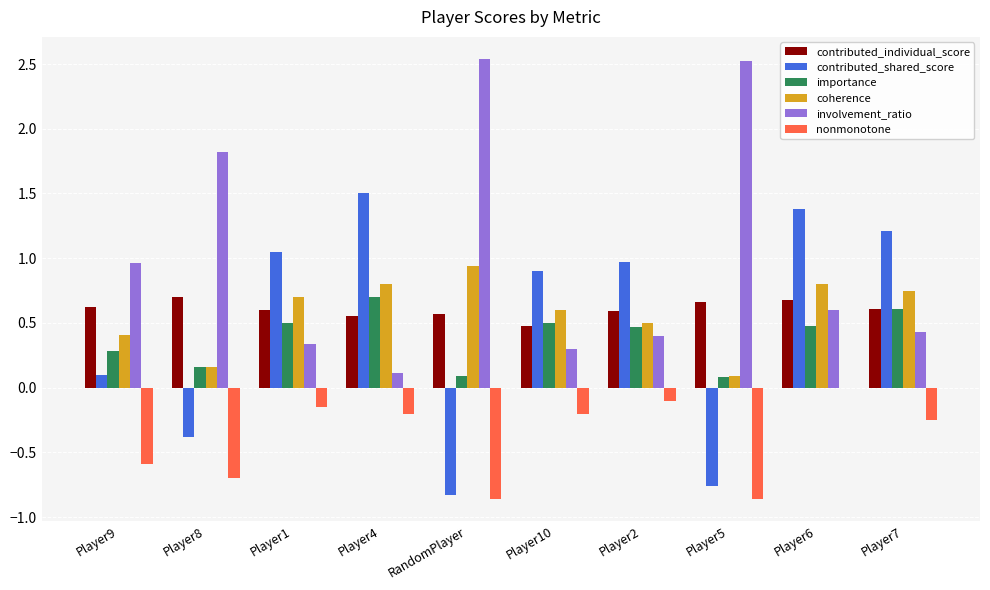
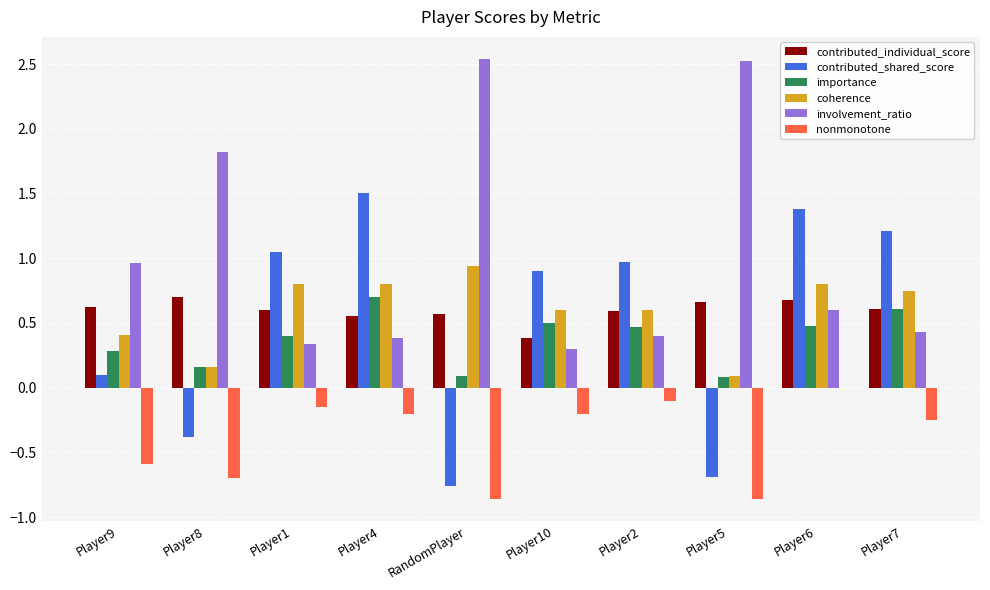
  {
    "contributed_individual_score": {
      "Player9": 0.62,
      "Player8": 0.70,
      "Player1": 0.60,
      "Player4": 0.55,
      "RandomPlayer": 0.57,
-     "Player10": 0.48,
+     "Player10": 0.38,
      "Player2": 0.59,
      "Player5": 0.66,
      "Player6": 0.68,
      "Player7": 0.61
    },
    "contributed_shared_score": {
      "Player9": 0.10,
      "Player8": -0.38,
      "Player1": 1.05,
      "Player4": 1.50,
-     "RandomPlayer": -0.83,
+     "RandomPlayer": -0.76,
      "Player10": 0.90,
      "Player2": 0.97,
-     "Player5": -0.76,
+     "Player5": -0.69,
      "Player6": 1.38,
      "Player7": 1.21
    },
    "importance": {
      "Player9": 0.28,
      "Player8": 0.16,
-     "Player1": 0.5,
+     "Player1": 0.4,
      "Player4": 0.7,
      "RandomPlayer": 0.1,
      "Player10": 0.5,
      "Player2": 0.47,
      "Player5": 0.08,
      "Player6": 0.48,
      "Player7": 0.6
    },
    "coherence": {
      "Player9": 0.4,
      "Player8": 0.16,
-     "Player1": 0.7,
+     "Player1": 0.8,
      "Player4": 0.8,
      "RandomPlayer": 0.94,
      "Player10": 0.6,
-     "Player2": 0.5,
+     "Player2": 0.6,
      "Player5": 0.1,
      "Player6": 0.8,
      "Player7": 0.75
    },
    "involvement_ratio": {
      "Player9": 0.96,
      "Player8": 1.82,
      "Player1": 0.34,
-     "Player4": 0.11,
+     "Player4": 0.38,
      "RandomPlayer": 2.54,
      "Player10": 0.30,
      "Player2": 0.40,
      "Player5": 2.52,
      "Player6": 0.60,
      "Player7": 0.43
    },
    "nonmonotone": {
      "Player9": -0.59,
      "Player8": -0.70,
      "Player1": -0.15,
      "Player4": -0.20,
      "RandomPlayer": -0.86,
      "Player10": -0.20,
      "Player2": -0.10,
      "Player5": -0.86,
      "Player6": 0.00,
      "Player7": -0.25
    }
  }
